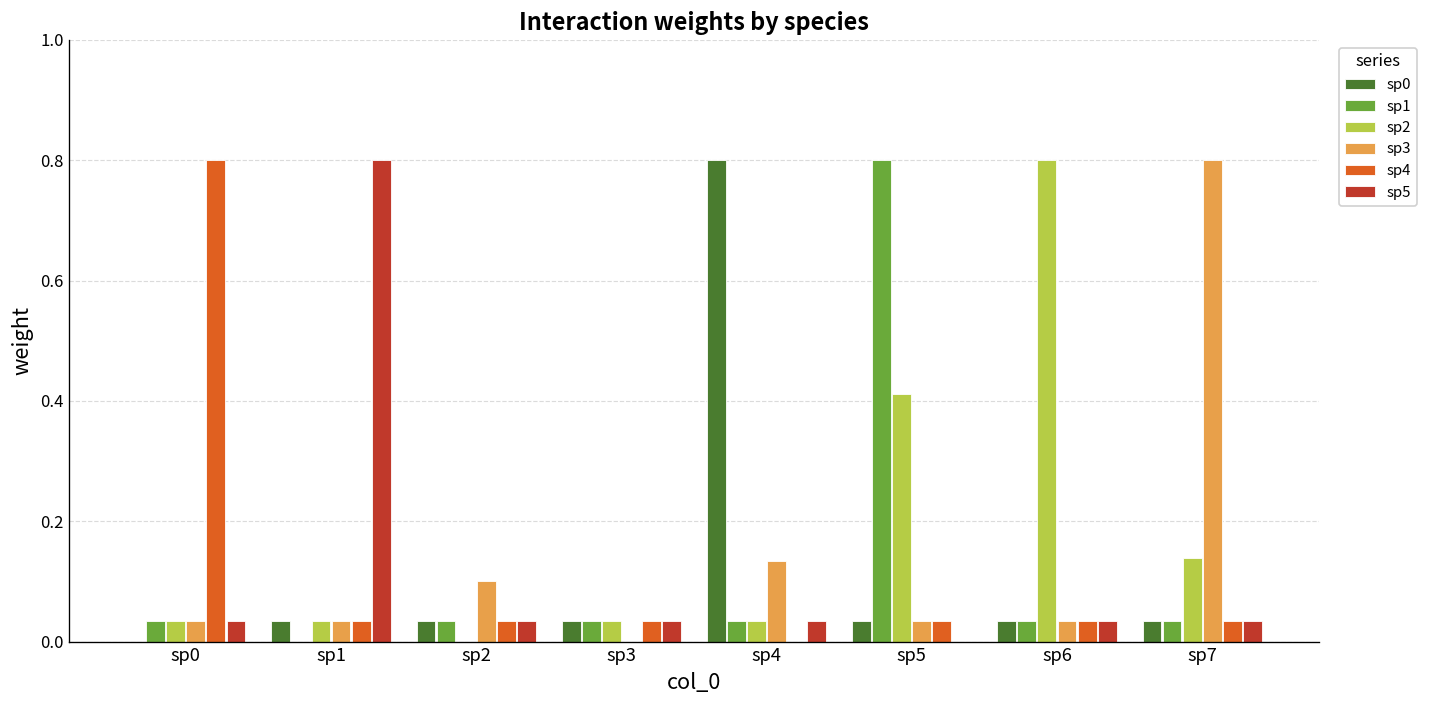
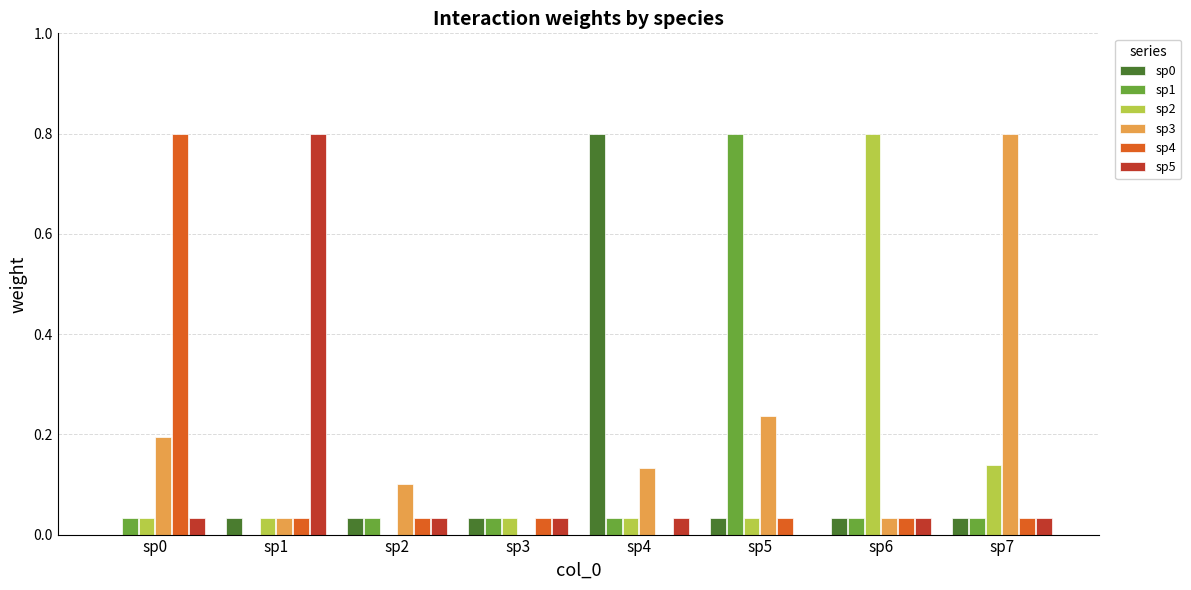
  {
    "sp2": {
      "sp0": 0.03,
      "sp1": 0.03,
      "sp2": 0.00,
      "sp3": 0.03,
      "sp4": 0.03,
-     "sp5": 0.41,
+     "sp5": 0.03,
      "sp6": 0.80,
      "sp7": 0.14
    },
    "sp3": {
-     "sp0": 0.03,
+     "sp0": 0.19,
      "sp1": 0.03,
      "sp2": 0.10,
      "sp3": 0.00,
      "sp4": 0.13,
-     "sp5": 0.03,
+     "sp5": 0.24,
      "sp6": 0.03,
      "sp7": 0.80
    }
  }
